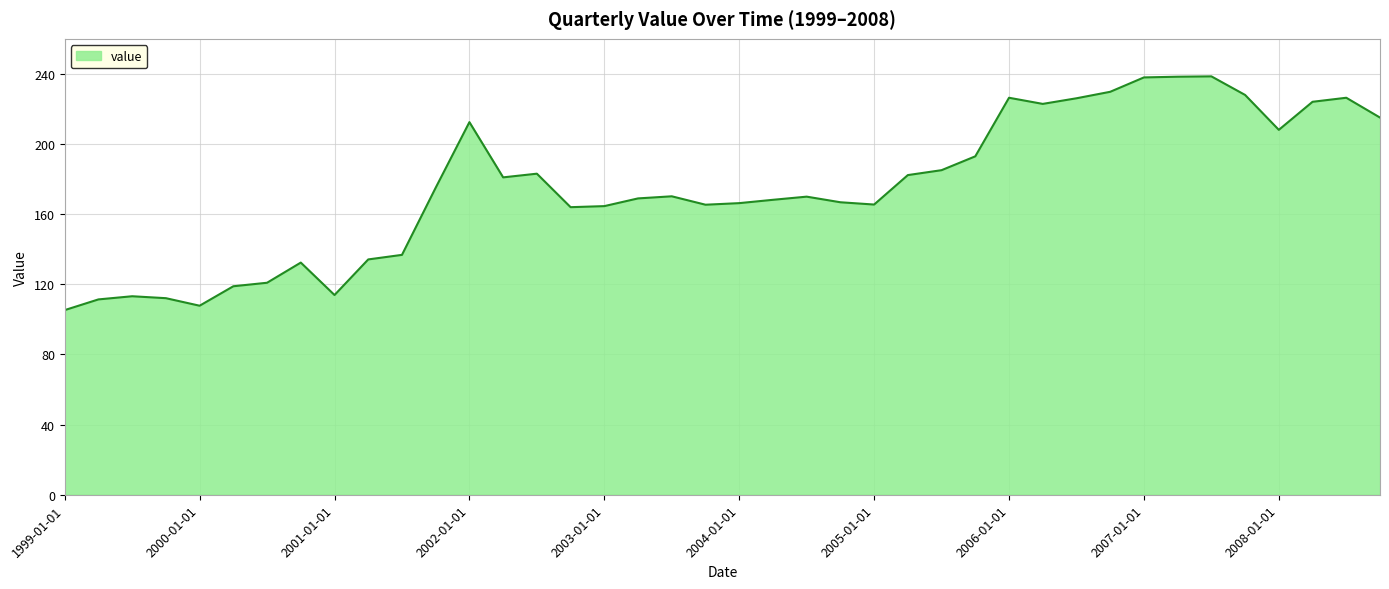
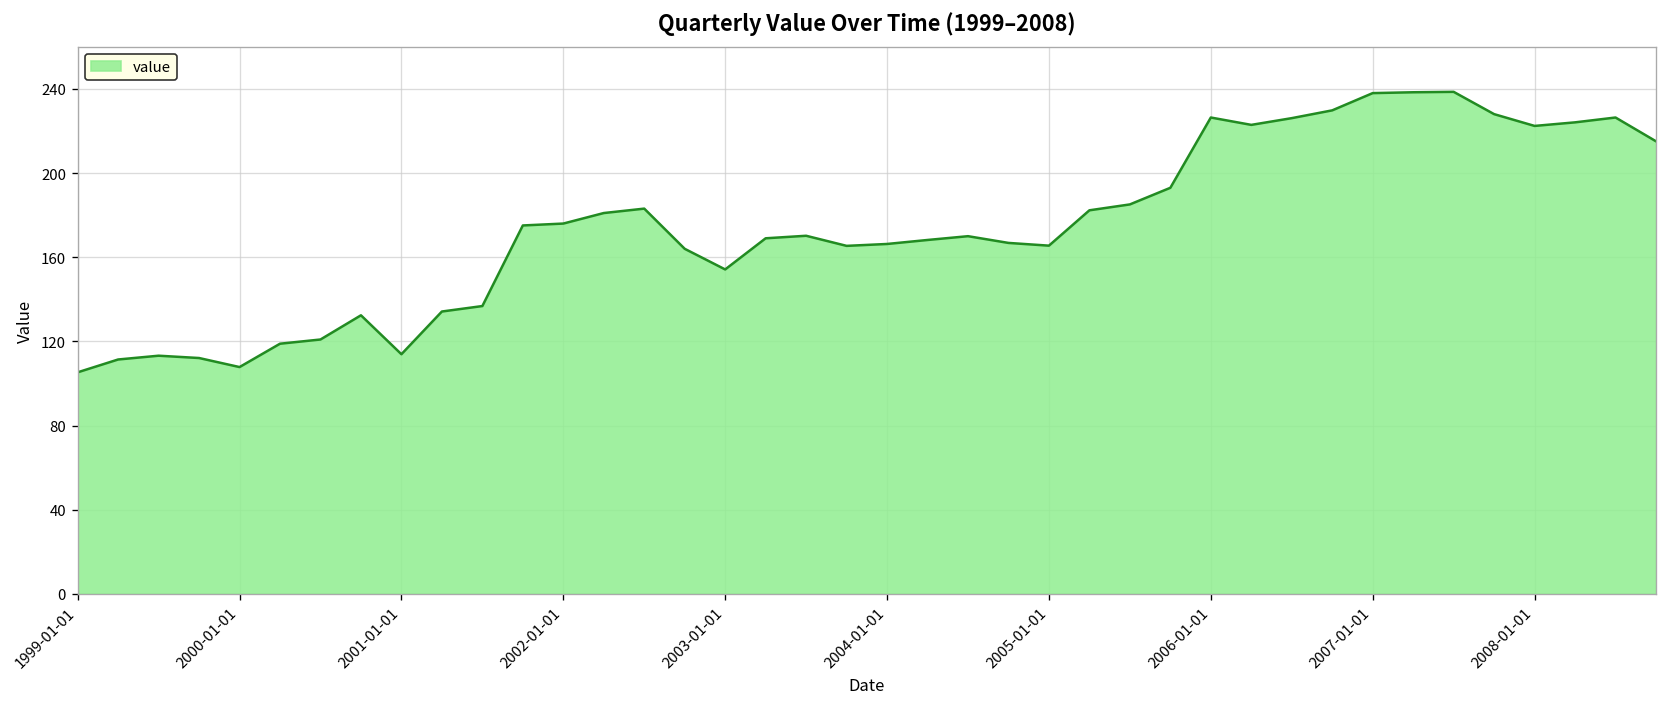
  {
    "1999-01-01": 105,
    "2000-01-01": 108,
    "2001-01-01": 114,
-   "2002-01-01": 213,
-   "2003-01-01": 165,
+   "2002-01-01": 176,
+   "2003-01-01": 154,
    "2004-01-01": 166,
    "2005-01-01": 166,
    "2006-01-01": 226,
    "2007-01-01": 238,
-   "2008-01-01": 208
+   "2008-01-01": 222
  }
